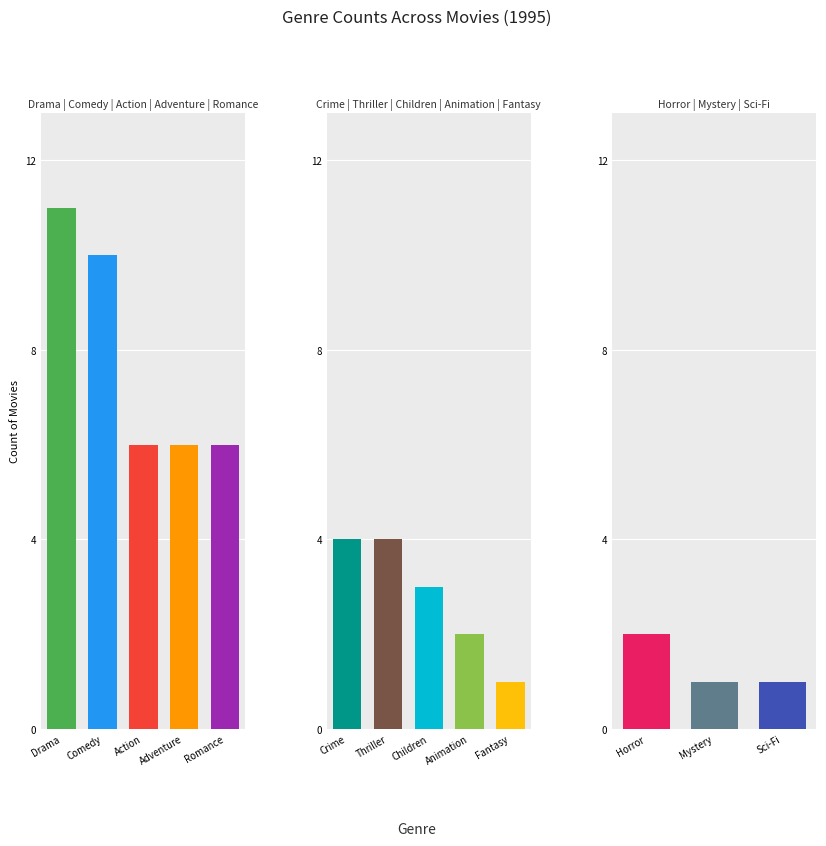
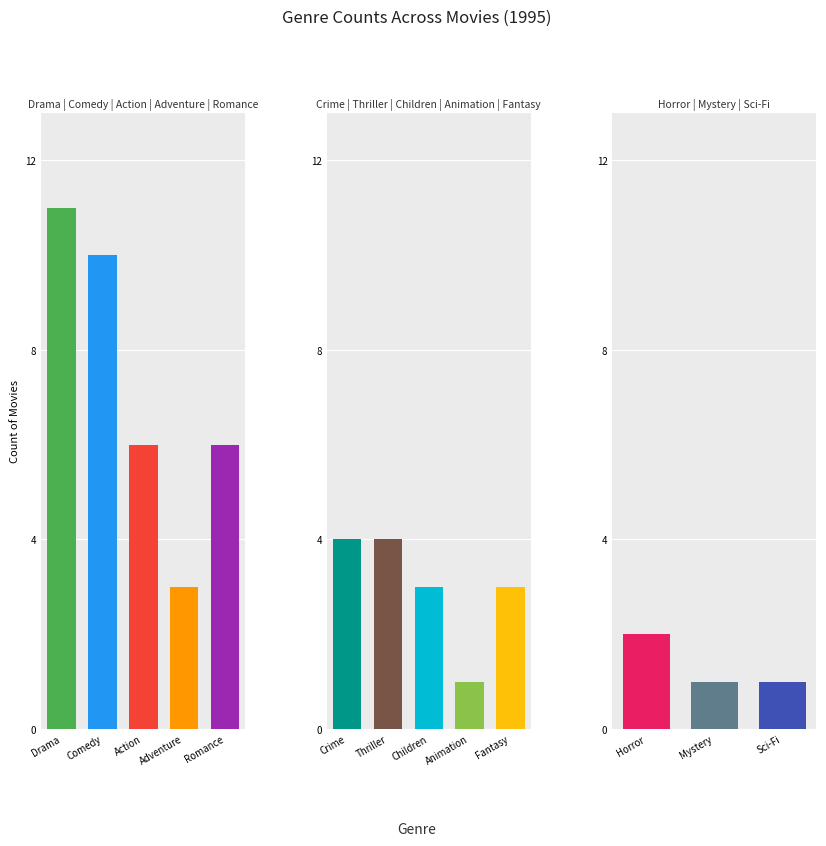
  {
    "Drama | Comedy | Action | Adventure | Romance": {
      "Drama": 11,
      "Comedy": 10,
      "Action": 6,
-     "Adventure": 6,
+     "Adventure": 3,
      "Romance": 6
    },
    "Crime | Thriller | Children | Animation | Fantasy": {
      "Crime": 4,
      "Thriller": 4,
      "Children": 3,
-     "Animation": 2,
-     "Fantasy": 1
+     "Animation": 1,
+     "Fantasy": 3
    },
    "Horror | Mystery | Sci-Fi": {
      "Horror": 2.0,
      "Mystery": 1.0,
      "Sci-Fi": 1.0
    }
  }
